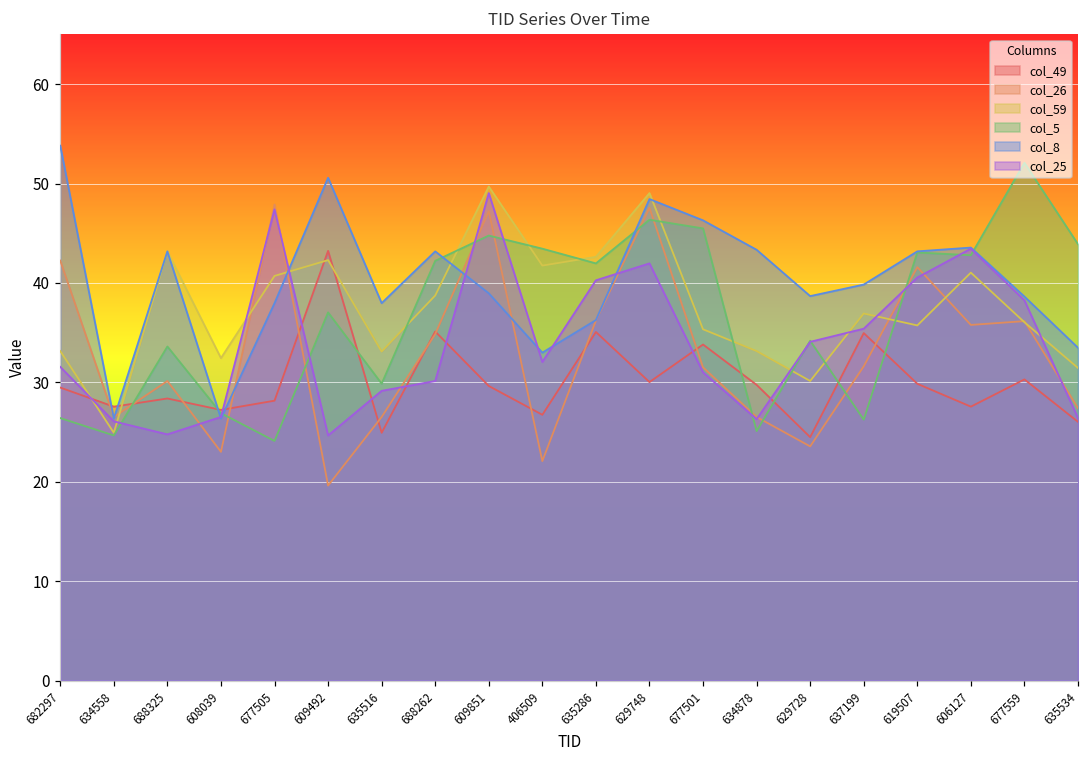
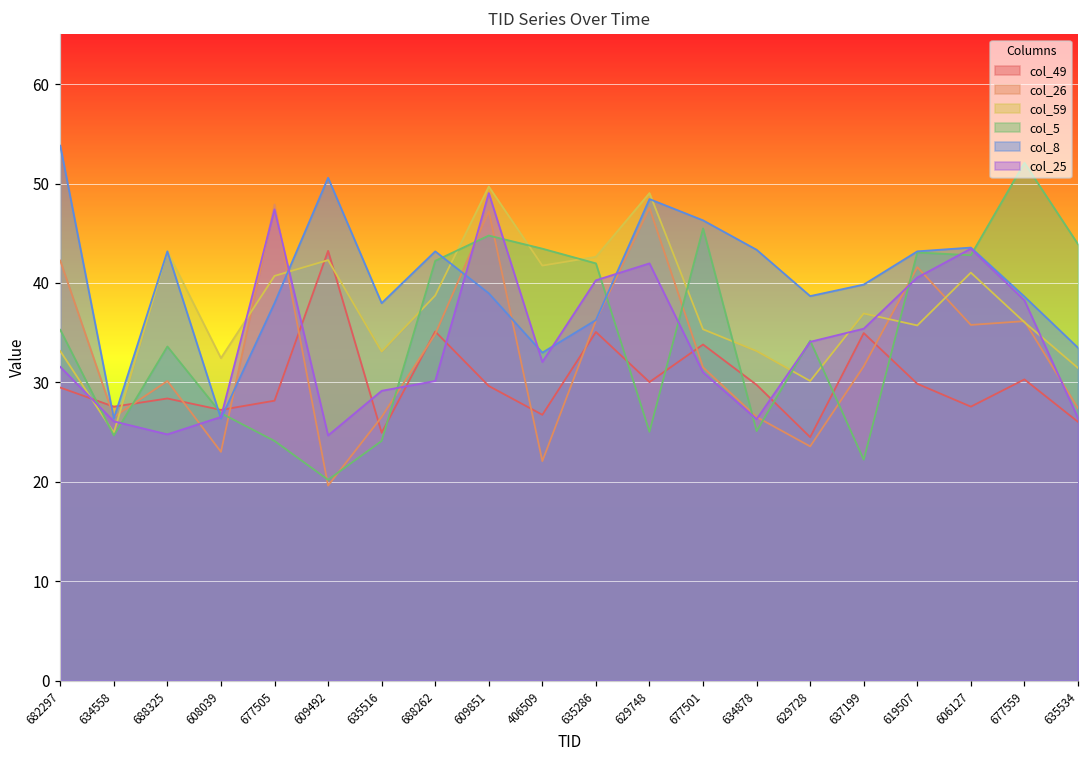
  {
    "col_5": {
-     "682297": 26,
+     "682297": 35,
      "688325": 34,
      "608039": 27,
      "677505": 24,
-     "609492": 37,
-     "635516": 30,
+     "609492": 20,
+     "635516": 24,
      "688262": 42,
      "609851": 45,
      "406509": 43,
      "635286": 42,
-     "629748": 46,
+     "629748": 25,
      "677501": 45,
      "634878": 25,
-     "637199": 26,
+     "637199": 22,
      "606127": 43,
      "635534": 44
    }
  }
